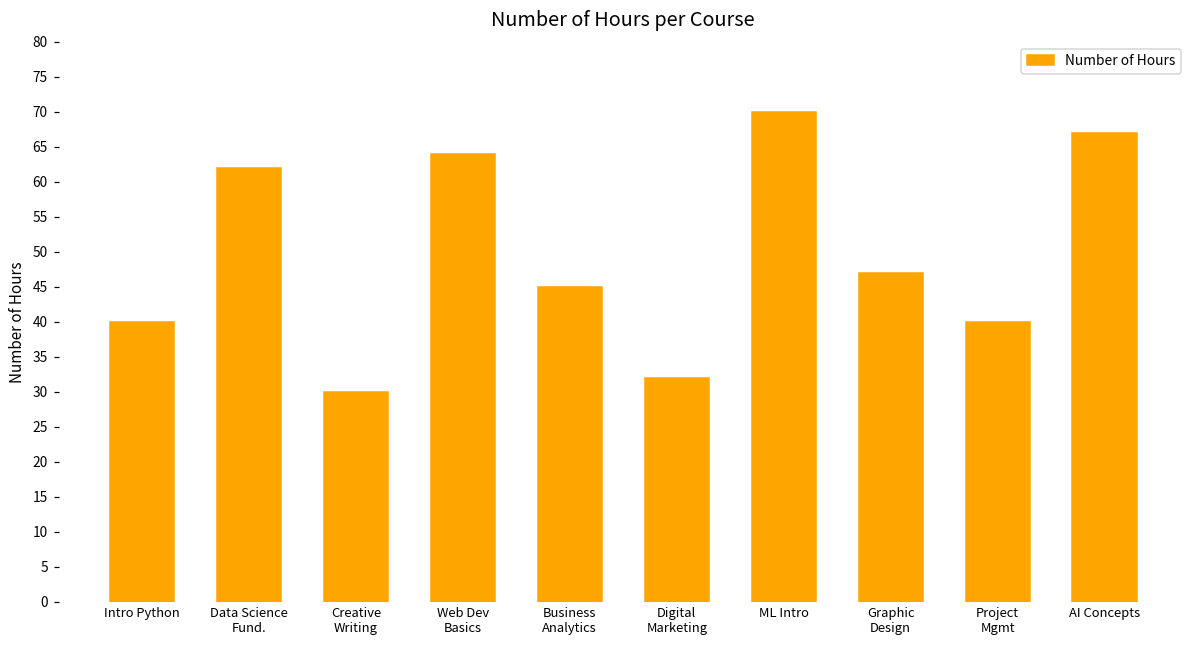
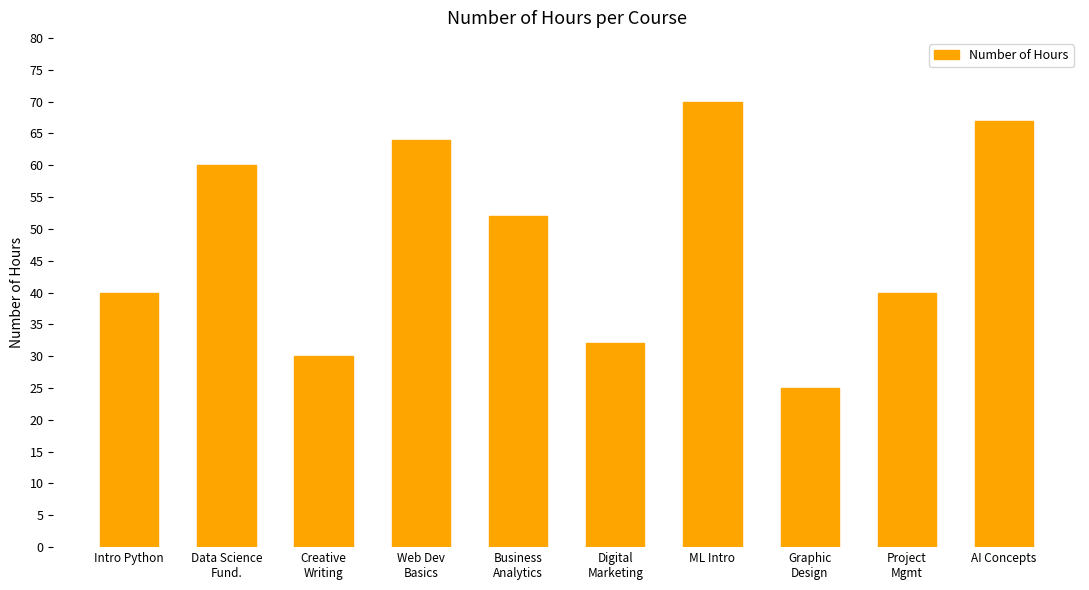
  {
    "Intro Python": 40,
-   "Data Science Fund.": 62,
+   "Data Science Fund.": 60,
    "Creative Writing": 30,
    "Web Dev Basics": 64,
-   "Business Analytics": 45,
+   "Business Analytics": 52,
    "Digital Marketing": 32,
    "ML Intro": 70,
-   "Graphic Design": 47,
+   "Graphic Design": 25,
    "Project Mgmt": 40,
    "AI Concepts": 67
  }
